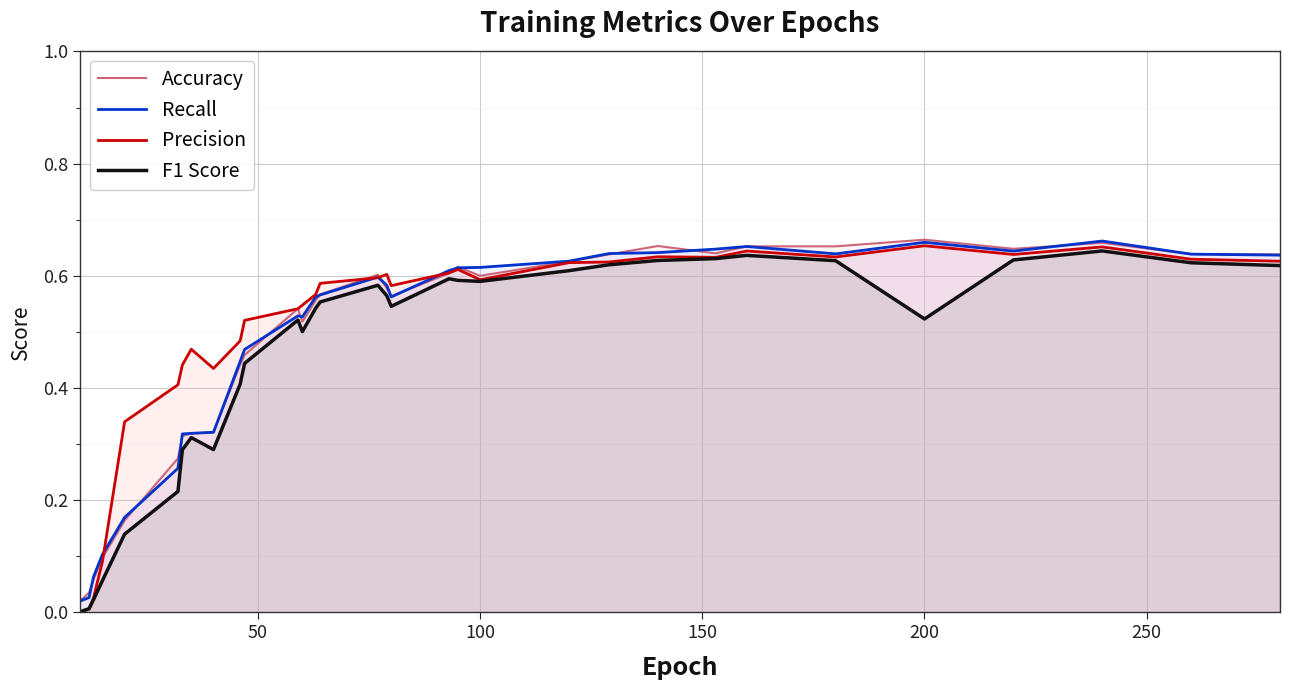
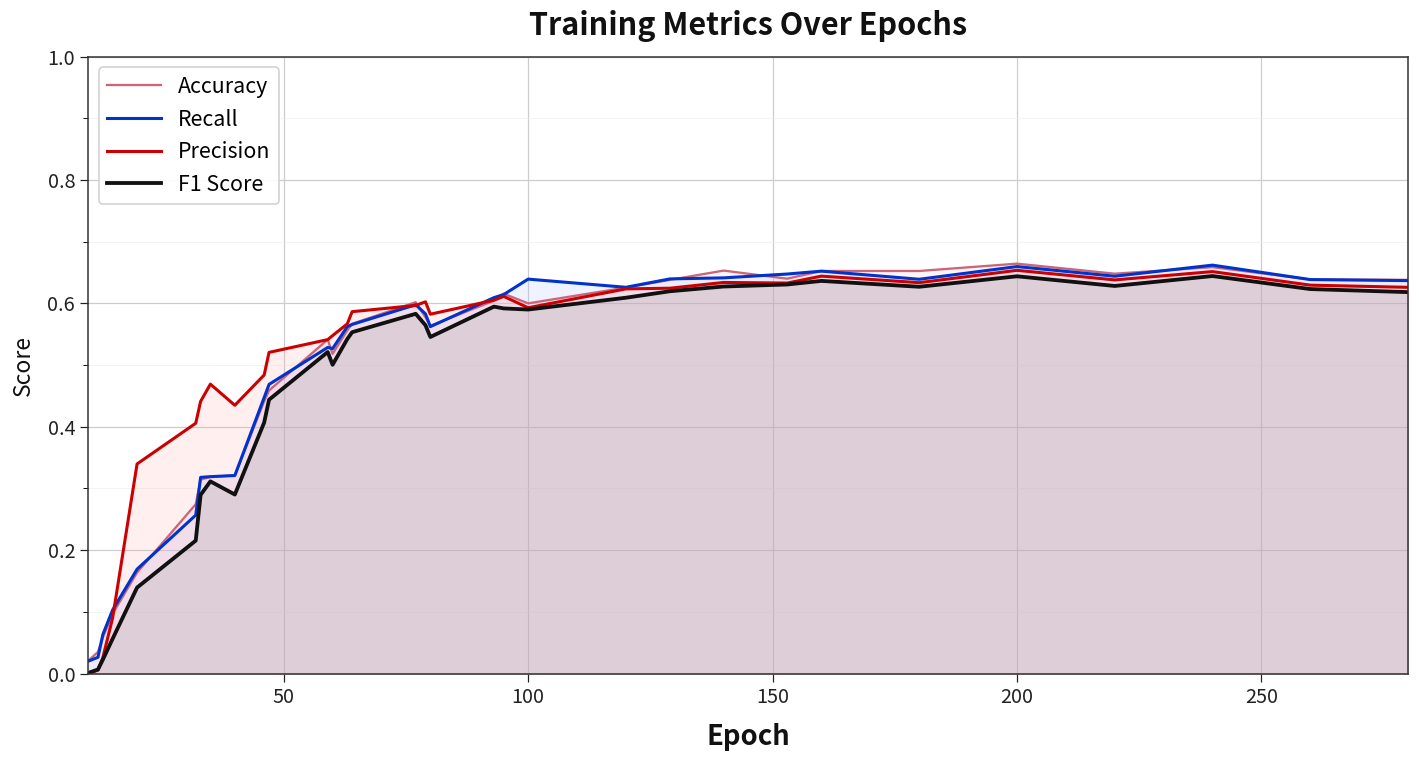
  {
    "Accuracy": {
      "100": 0.60,
      "200": 0.66
    },
    "Recall": {
-     "100": 0.61,
+     "100": 0.64,
      "200": 0.66
    },
    "Precision": {
      "200": 0.65
    },
    "F1 Score": {
-     "200": 0.52
+     "200": 0.64
    }
  }
